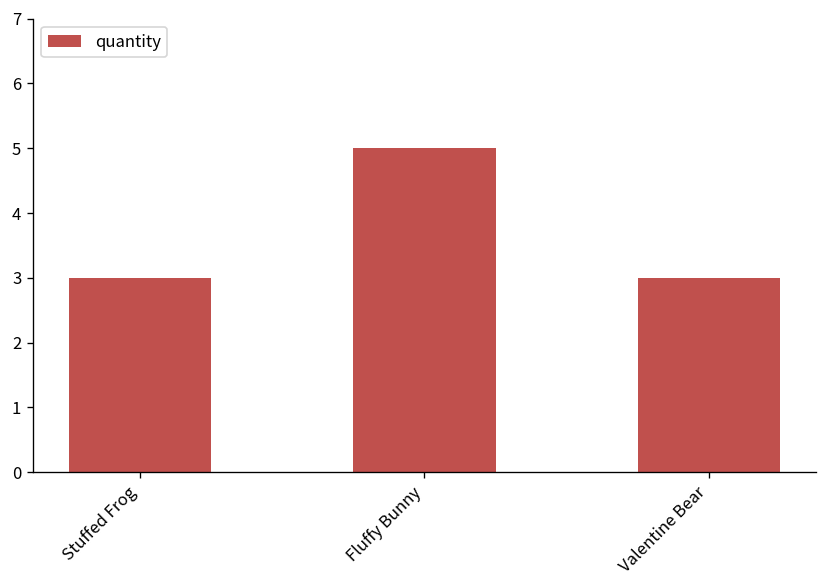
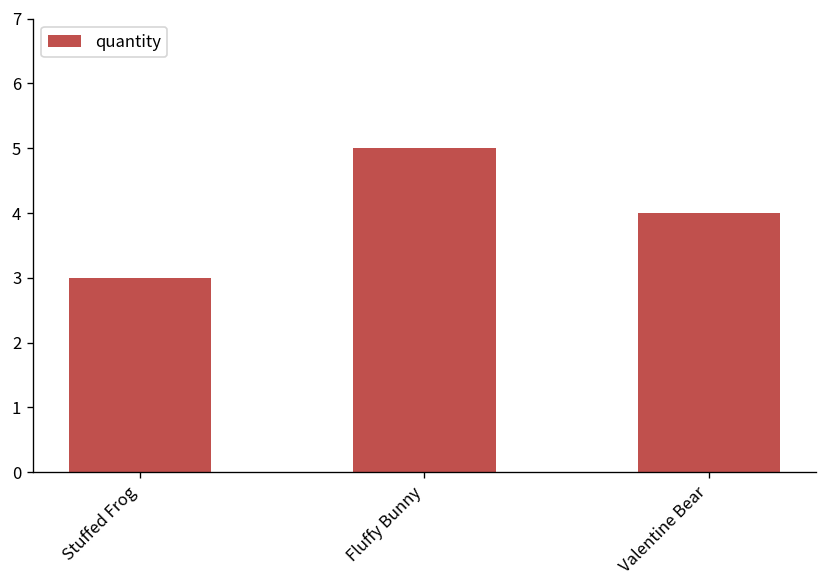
  {
    "Stuffed Frog": 3,
    "Fluffy Bunny": 5,
-   "Valentine Bear": 3
+   "Valentine Bear": 4
  }
